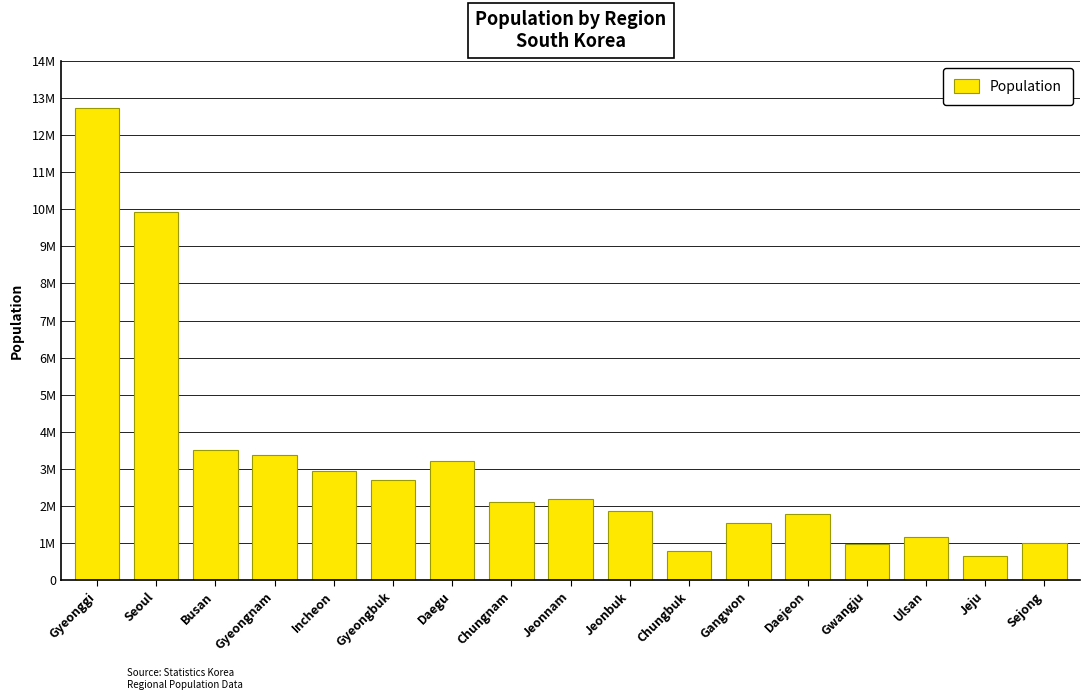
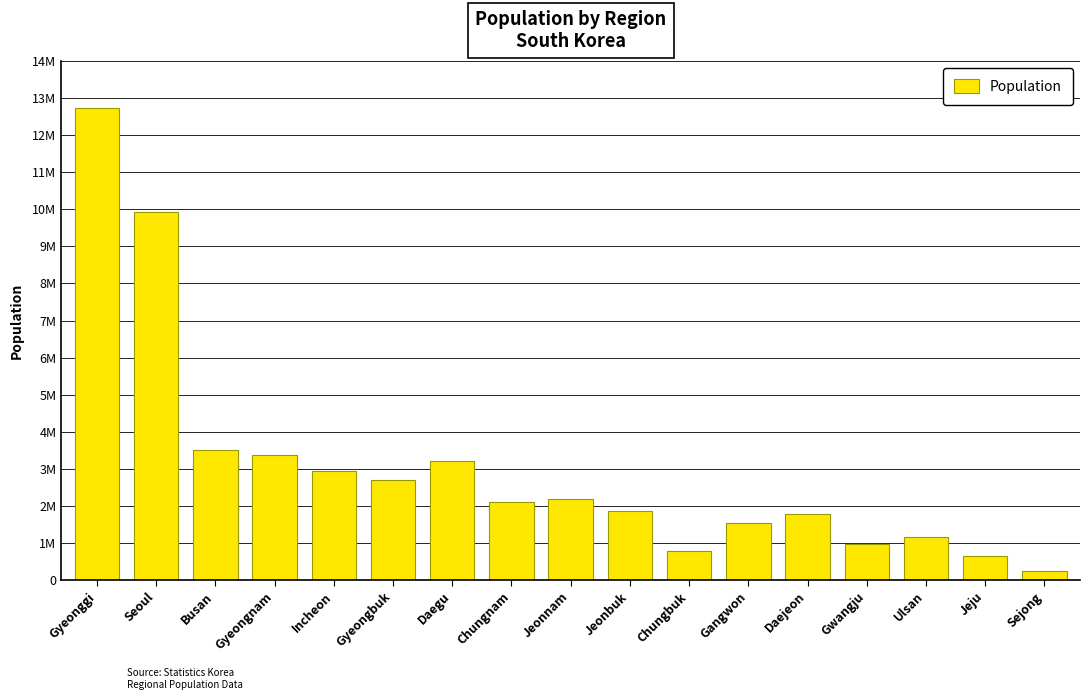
  {
    "Gyeonggi": 12700000,
    "Seoul": 9900000,
    "Busan": 3500000,
    "Gyeongnam": 3400000,
    "Incheon": 2900000,
    "Gyeongbuk": 2700000,
    "Daegu": 3200000,
    "Chungnam": 2100000,
    "Jeonnam": 2200000,
    "Jeonbuk": 1900000,
    "Chungbuk": 800000,
    "Gangwon": 1600000,
    "Daejeon": 1800000,
    "Gwangju": 1000000,
    "Ulsan": 1200000,
    "Jeju": 600000,
-   "Sejong": 1000000
+   "Sejong": 200000
  }
